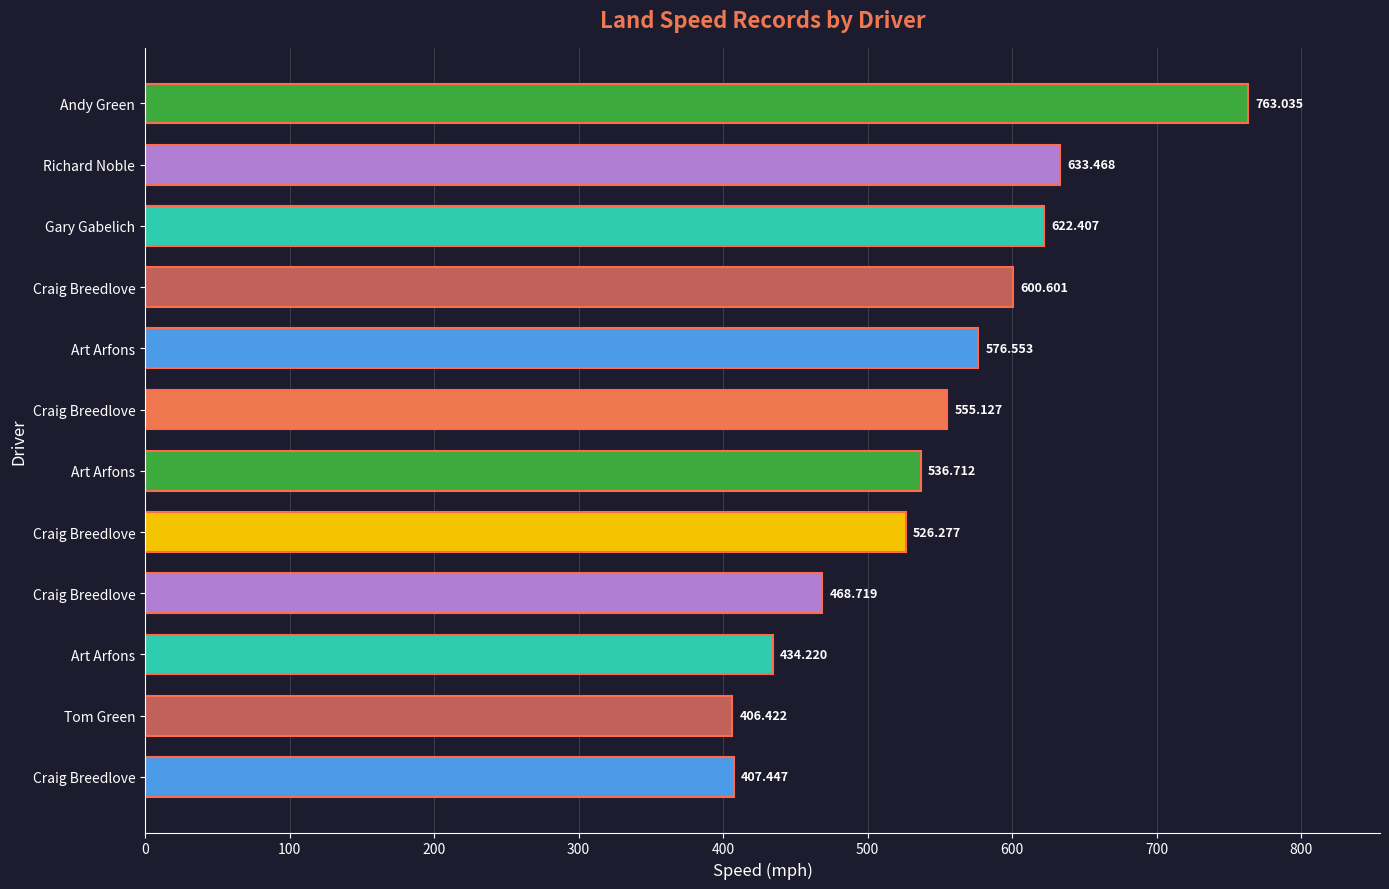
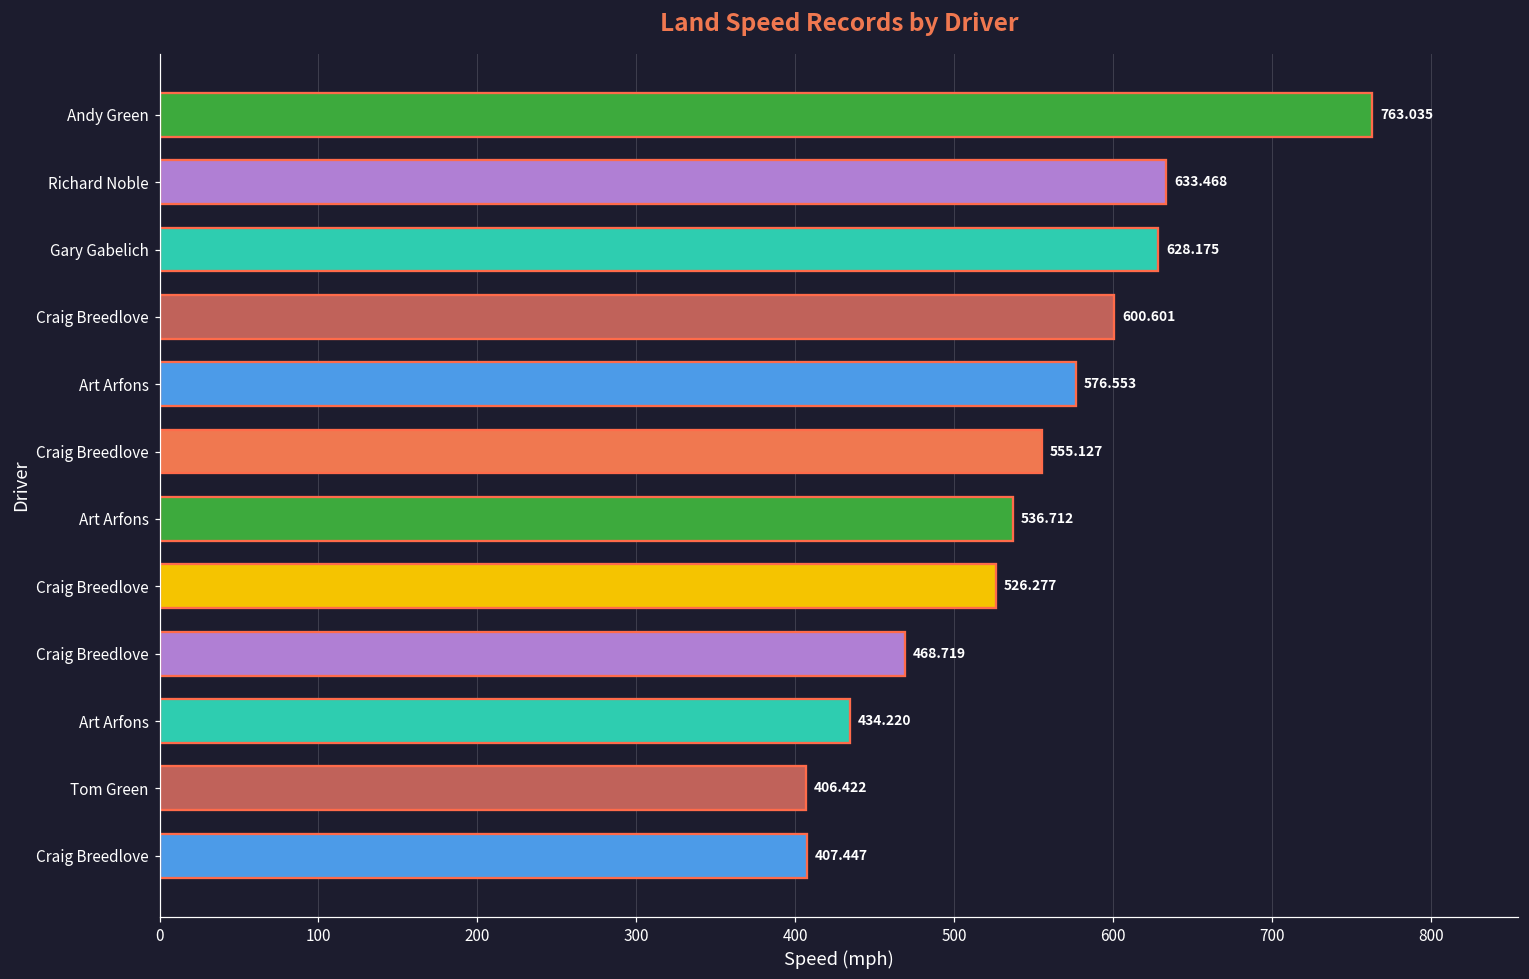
  {
    "Andy Green": 763.035,
    "Richard Noble": 633.468,
-   "Gary Gabelich": 622.407,
+   "Gary Gabelich": 628.175,
    "Tom Green": 406.422
  }
